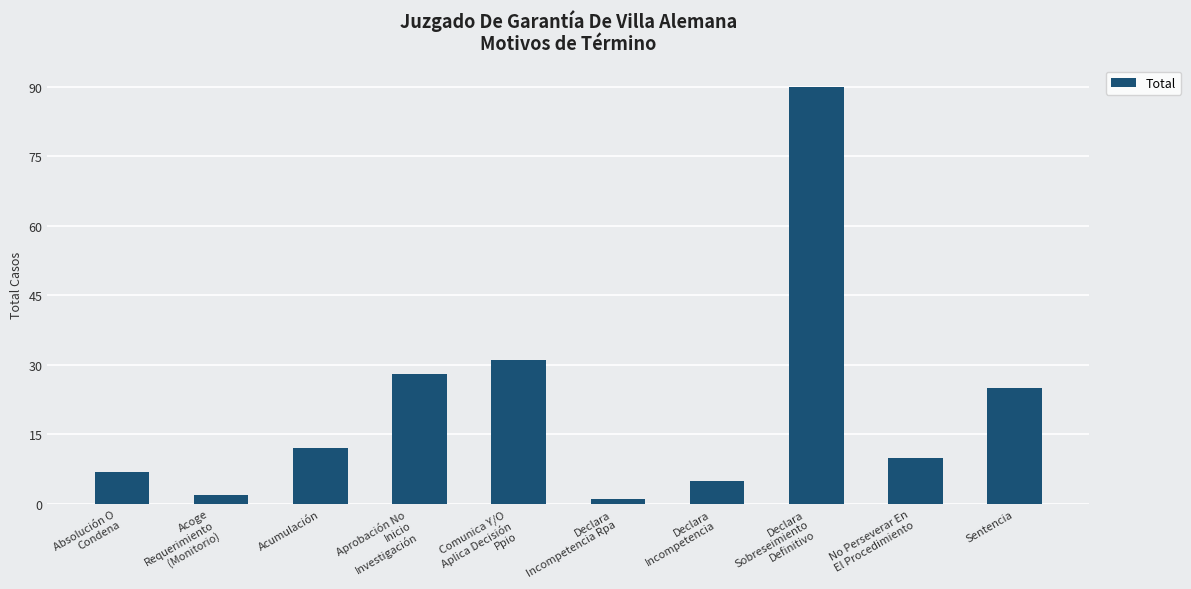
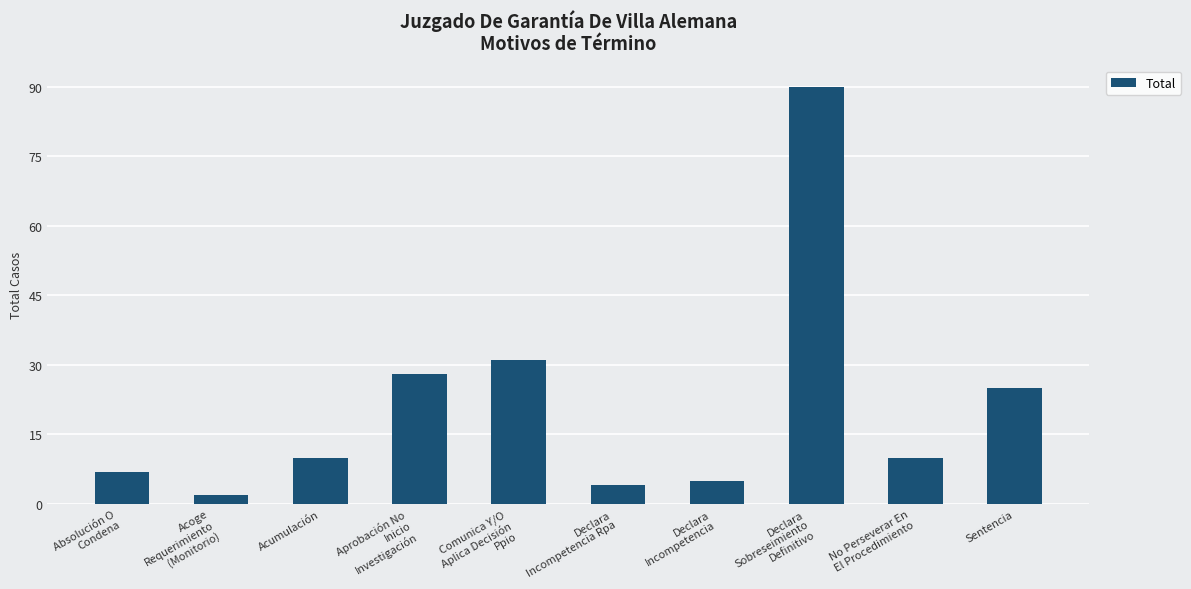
  {
    "Absolución O Condena": 7,
    "Acoge Requerimiento (Monitorio)": 2,
-   "Acumulación": 12,
+   "Acumulación": 10,
    "Aprobación No Inicio Investigación": 28,
    "Comunica Y/O Aplica Decisión Ppio": 31,
-   "Declara Incompetencia Rpa": 1,
+   "Declara Incompetencia Rpa": 4,
    "Declara Incompetencia": 5,
    "Declara Sobreseimiento Definitivo": 90,
    "No Perseverar En El Procedimiento": 10,
    "Sentencia": 25
  }
